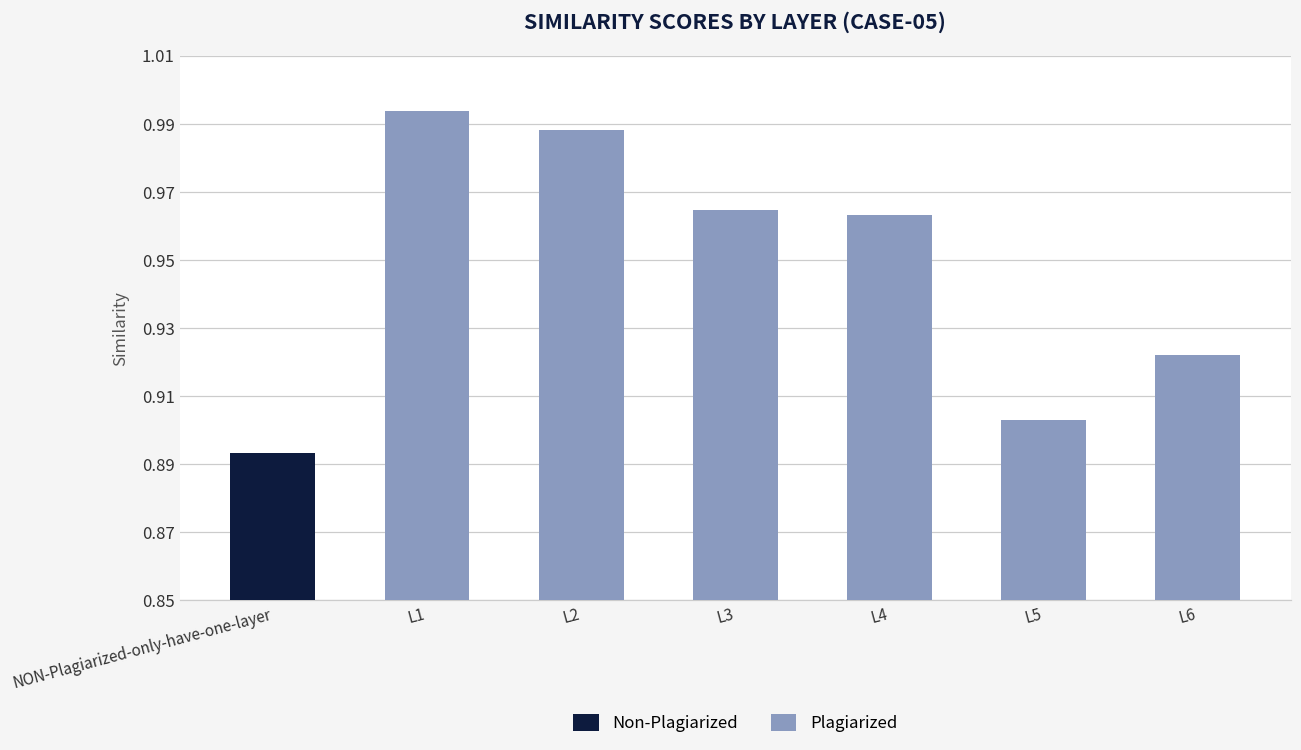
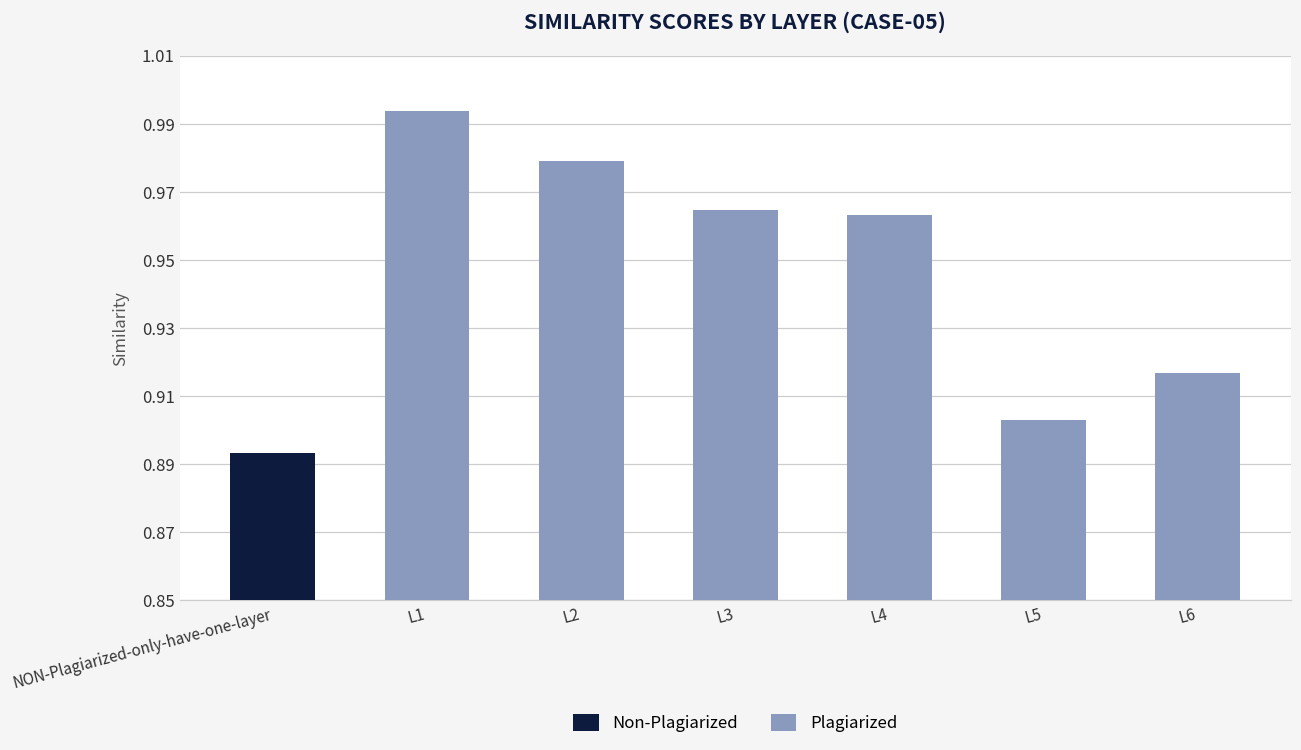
  {
    "Non-Plagiarized": {
      "NON-Plagiarized-only-have-one-layer": 0.893
    },
    "Plagiarized": {
      "L1": 0.994,
-     "L2": 0.988,
+     "L2": 0.979,
      "L3": 0.965,
      "L4": 0.963,
      "L5": 0.903,
-     "L6": 0.922
+     "L6": 0.917
    }
  }
